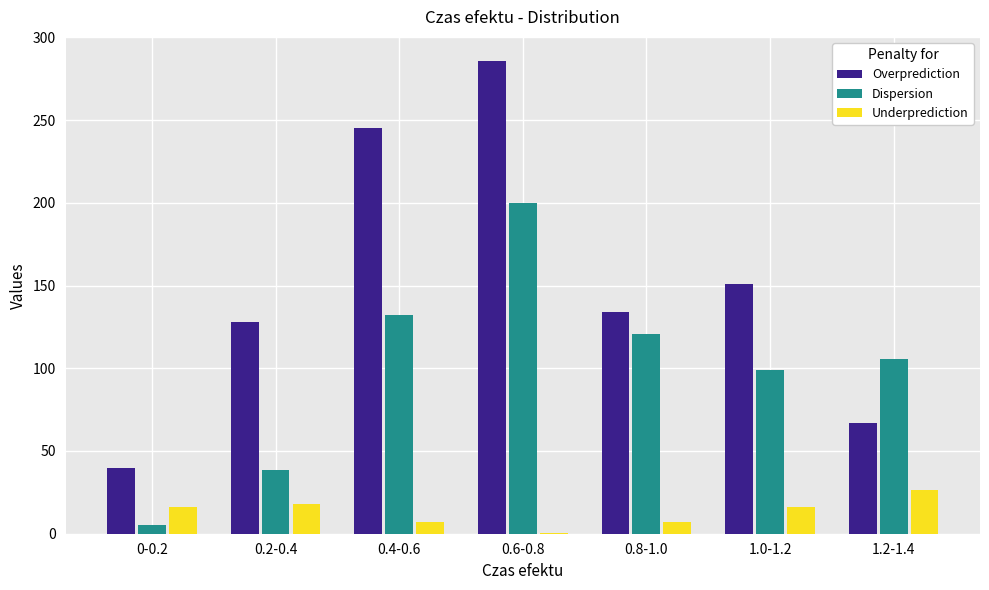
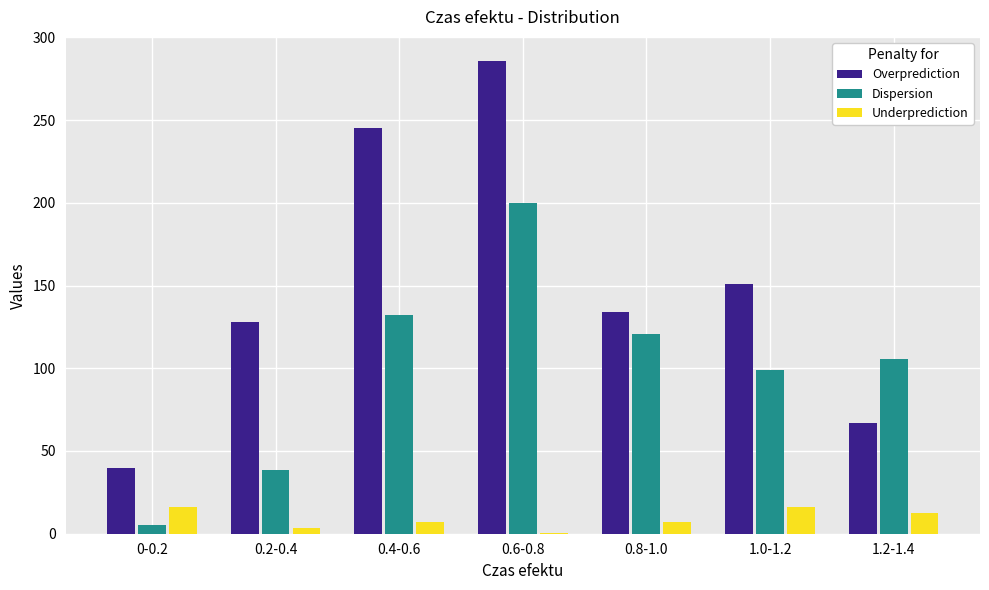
  {
    "Overprediction": {
      "0-0.2": 40,
      "0.2-0.4": 128,
      "0.4-0.6": 245,
      "0.6-0.8": 286,
      "0.8-1.0": 134,
      "1.0-1.2": 151,
      "1.2-1.4": 67
    },
    "Dispersion": {
      "0-0.2": 5,
      "0.2-0.4": 38,
      "0.4-0.6": 132,
      "0.6-0.8": 200,
      "0.8-1.0": 121,
      "1.0-1.2": 99,
      "1.2-1.4": 106
    },
    "Underprediction": {
      "0-0.2": 16,
-     "0.2-0.4": 18,
+     "0.2-0.4": 3,
      "0.4-0.6": 7,
      "0.8-1.0": 7,
      "1.0-1.2": 16,
-     "1.2-1.4": 26
+     "1.2-1.4": 12
    }
  }
